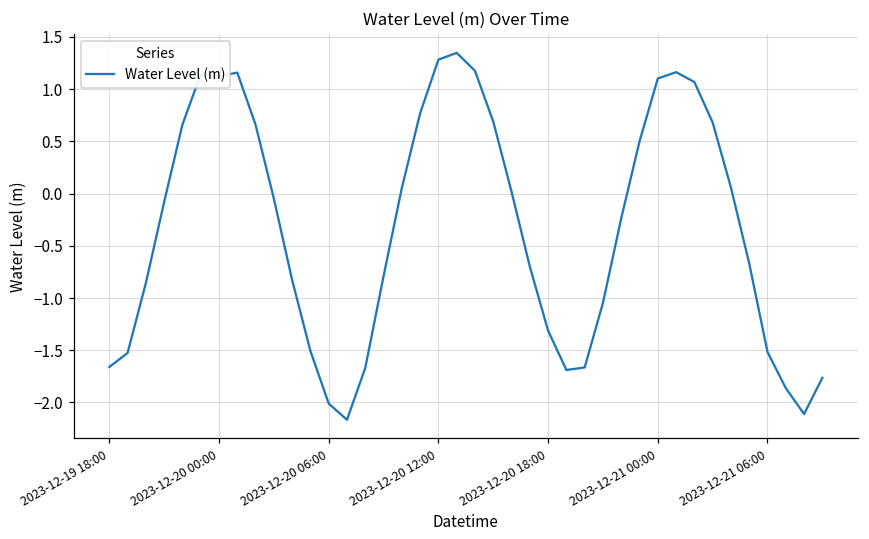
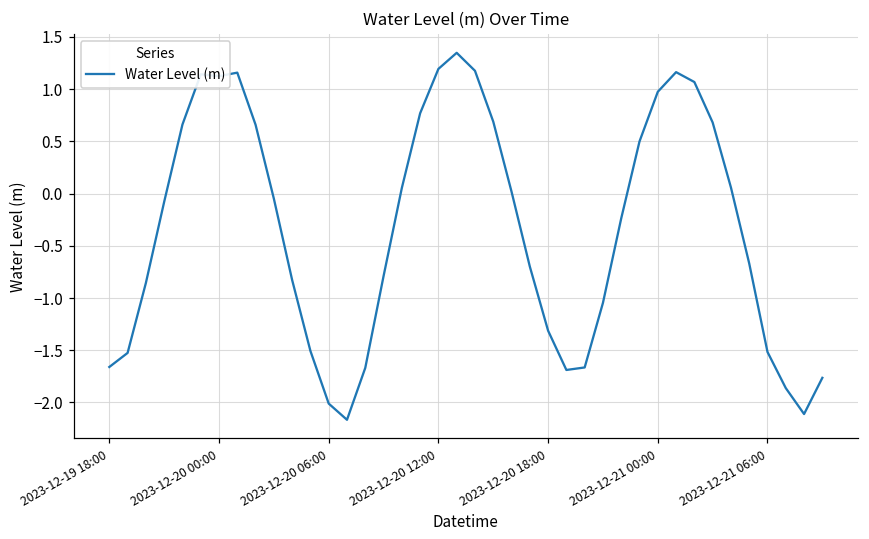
  {
    "2023-12-19 18:00": -1.7,
    "2023-12-20 06:00": -2.0,
-   "2023-12-20 12:00": 1.3,
+   "2023-12-20 12:00": 1.2,
    "2023-12-20 18:00": -1.3,
-   "2023-12-21 00:00": 1.1,
+   "2023-12-21 00:00": 1.0,
    "2023-12-21 06:00": -1.5
  }
